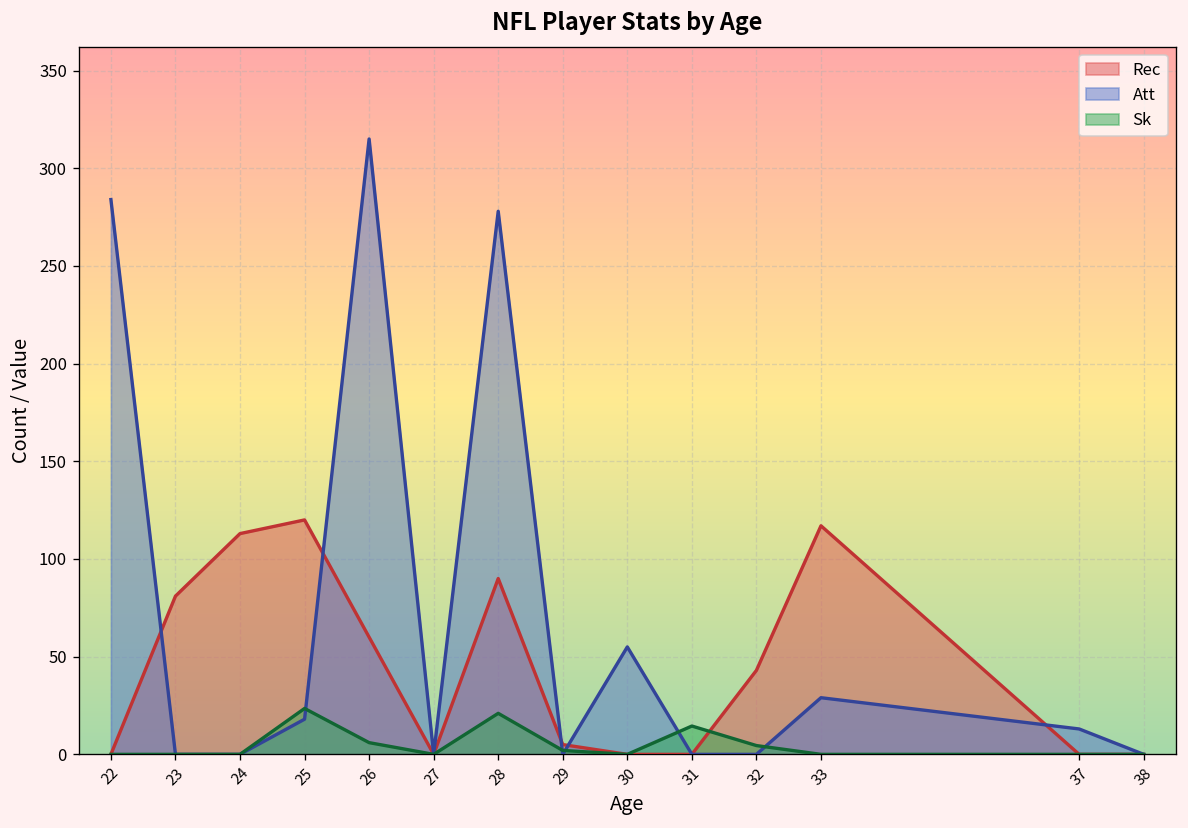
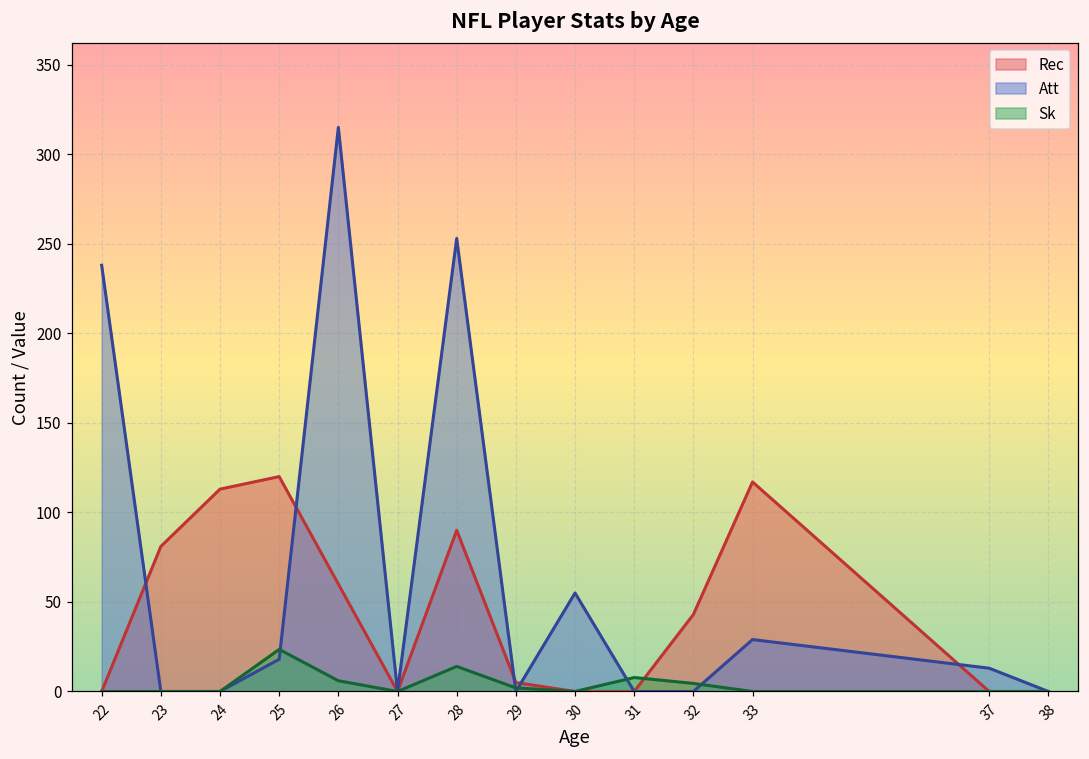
  {
    "Rec": {
      "23": 81,
      "24": 113,
      "25": 120,
      "26": 60,
      "28": 90,
      "29": 5,
      "32": 43,
      "33": 117
    },
    "Att": {
-     "22": 284,
+     "22": 238,
      "25": 18,
      "26": 315,
-     "28": 278,
+     "28": 253,
      "29": 0,
      "30": 55,
      "32": 0,
      "33": 29,
      "37": 13
    },
    "Sk": {
      "25": 24,
      "26": 6,
-     "28": 21,
+     "28": 14,
      "29": 2,
-     "31": 15,
+     "31": 8,
      "32": 5,
      "33": 0
    }
  }
